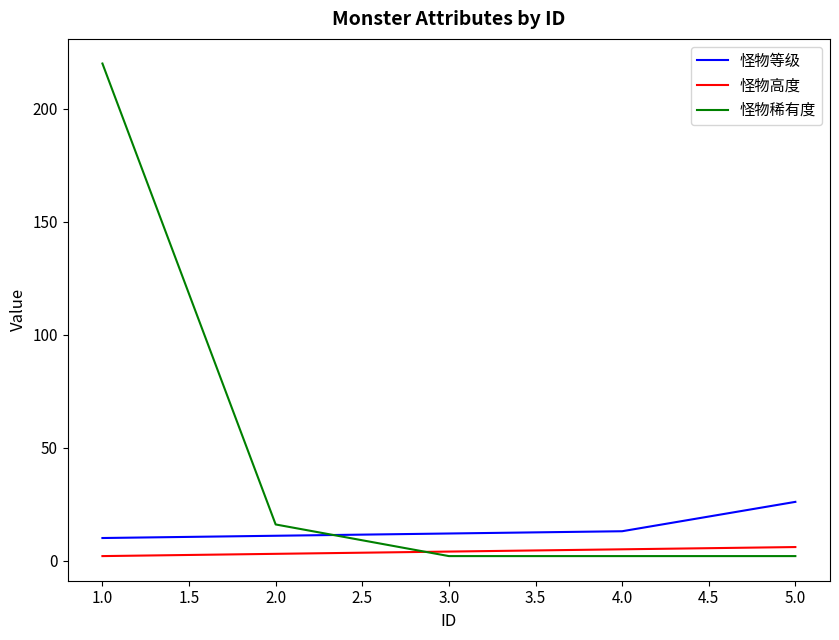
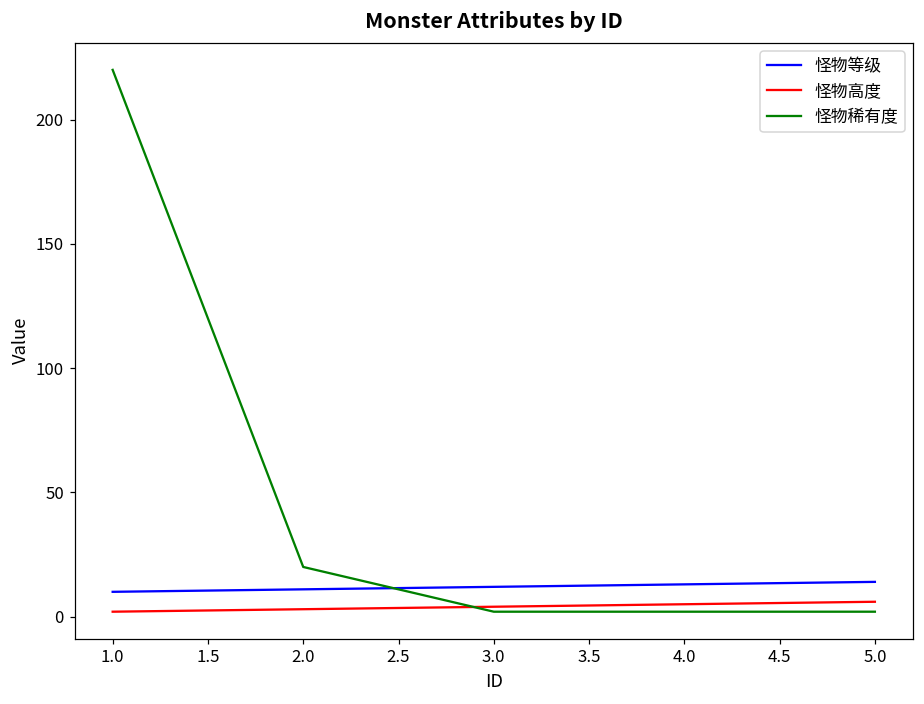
  {
    "怪物等级": {
      "1.0": 10,
      "2.0": 11,
      "3.0": 12,
      "4.0": 13,
-     "5.0": 26
+     "5.0": 14
    },
    "怪物高度": {
      "1.0": 2,
      "2.0": 3,
      "3.0": 4,
      "4.0": 5,
      "5.0": 6
    },
    "怪物稀有度": {
      "1.0": 220,
-     "2.0": 16,
+     "2.0": 20,
      "3.0": 2,
      "4.0": 2,
      "5.0": 2
    }
  }
